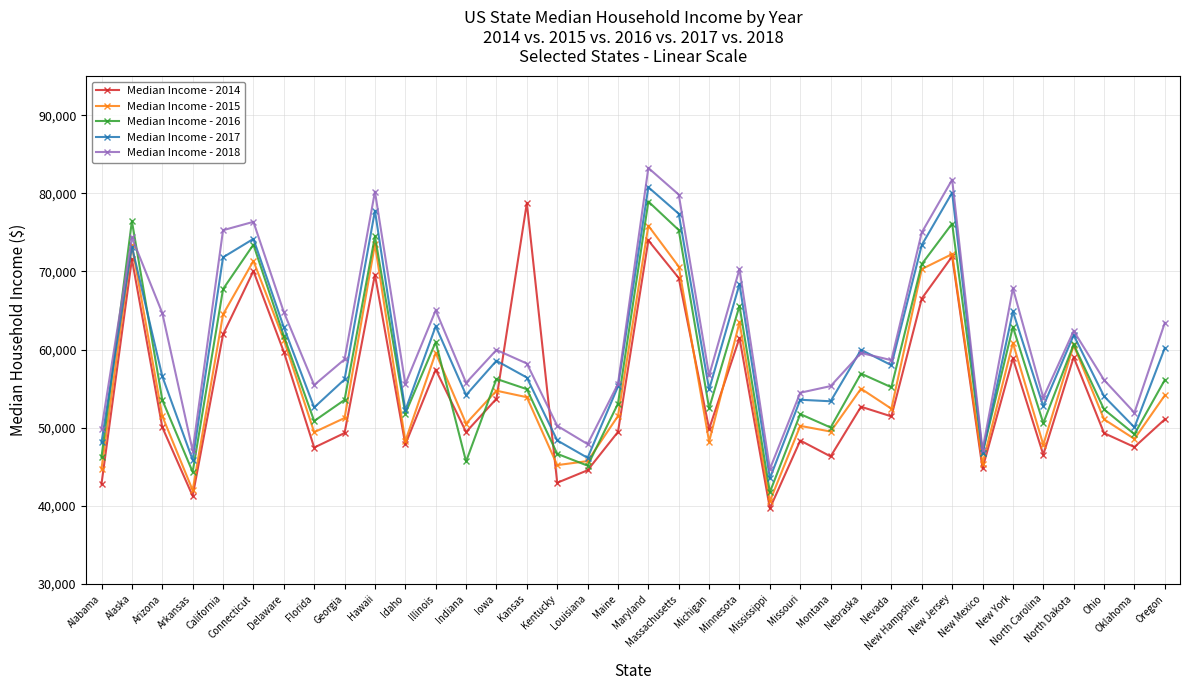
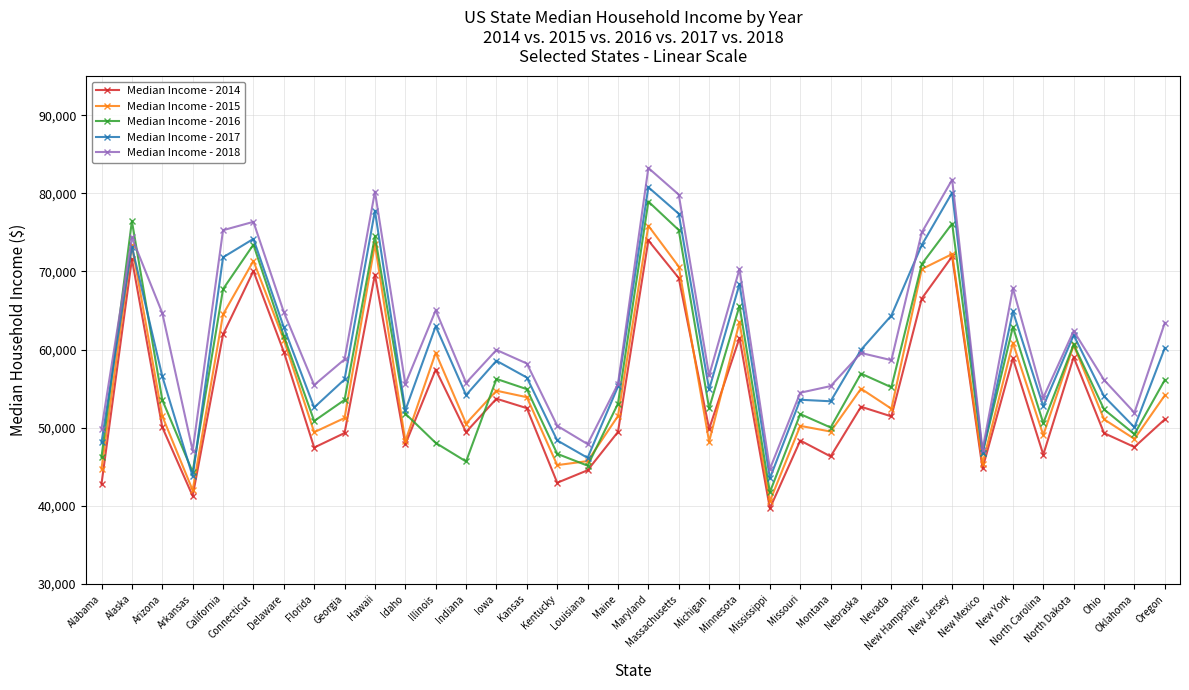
  {
    "Median Income - 2014": {
      "Alabama": "43,000",
      "Alaska": "72,000",
      "Arizona": "50,000",
      "Arkansas": "41,000",
      "California": "62,000",
      "Connecticut": "70,000",
      "Delaware": "60,000",
      "Florida": "47,000",
      "Georgia": "49,000",
      "Hawaii": "70,000",
      "Idaho": "48,000",
      "Illinois": "57,000",
      "Indiana": "49,000",
      "Iowa": "54,000",
-     "Kansas": "79,000",
+     "Kansas": "53,000",
      "Kentucky": "43,000",
      "Louisiana": "45,000",
      "Maine": "49,000",
      "Maryland": "74,000",
      "Massachusetts": "69,000",
      "Michigan": "50,000",
      "Minnesota": "61,000",
      "Mississippi": "40,000",
      "Missouri": "48,000",
      "Montana": "46,000",
      "Nebraska": "53,000",
      "Nevada": "51,000",
      "New Hampshire": "67,000",
      "New Mexico": "45,000",
      "New York": "59,000",
      "North Carolina": "47,000",
      "North Dakota": "59,000",
      "Ohio": "49,000",
      "Oklahoma": "48,000",
      "Oregon": "51,000"
    },
    "Median Income - 2015": {
      "Alabama": "45,000",
      "Arizona": "51,000",
      "Arkansas": "42,000",
      "California": "65,000",
      "Connecticut": "71,000",
      "Delaware": "61,000",
      "Florida": "49,000",
      "Georgia": "51,000",
      "Hawaii": "73,000",
      "Idaho": "48,000",
      "Illinois": "60,000",
      "Indiana": "51,000",
      "Iowa": "55,000",
      "Kansas": "54,000",
      "Kentucky": "45,000",
      "Louisiana": "46,000",
      "Maine": "51,000",
      "Maryland": "76,000",
      "Massachusetts": "71,000",
      "Michigan": "48,000",
      "Minnesota": "63,000",
      "Mississippi": "41,000",
      "Missouri": "50,000",
      "Montana": "50,000",
      "Nebraska": "55,000",
      "Nevada": "52,000",
      "New Hampshire": "70,000",
      "New Mexico": "45,000",
      "New York": "61,000",
-     "North Carolina": "48,000",
+     "North Carolina": "49,000",
      "Ohio": "51,000",
      "Oklahoma": "49,000",
      "Oregon": "54,000"
    },
    "Median Income - 2016": {
      "Alabama": "46,000",
      "Alaska": "76,000",
      "Arizona": "54,000",
      "Arkansas": "44,000",
      "California": "68,000",
      "Connecticut": "73,000",
      "Delaware": "62,000",
      "Florida": "51,000",
      "Georgia": "54,000",
      "Hawaii": "75,000",
      "Idaho": "52,000",
-     "Illinois": "61,000",
+     "Illinois": "48,000",
      "Indiana": "46,000",
      "Iowa": "56,000",
      "Kansas": "55,000",
      "Kentucky": "47,000",
      "Louisiana": "45,000",
      "Maine": "53,000",
      "Maryland": "79,000",
      "Massachusetts": "75,000",
      "Michigan": "52,000",
      "Minnesota": "66,000",
      "Mississippi": "42,000",
      "Missouri": "52,000",
      "Montana": "50,000",
      "Nebraska": "57,000",
      "Nevada": "55,000",
      "New Hampshire": "71,000",
      "New Jersey": "76,000",
      "New York": "63,000",
      "North Carolina": "51,000",
      "Ohio": "52,000",
      "Oklahoma": "49,000",
      "Oregon": "56,000"
    },
    "Median Income - 2017": {
      "Alabama": "48,000",
      "Arizona": "57,000",
-     "Arkansas": "46,000",
+     "Arkansas": "44,000",
      "California": "72,000",
      "Connecticut": "74,000",
      "Delaware": "63,000",
      "Florida": "53,000",
      "Georgia": "56,000",
      "Hawaii": "78,000",
      "Idaho": "52,000",
      "Illinois": "63,000",
      "Indiana": "54,000",
      "Iowa": "59,000",
      "Kansas": "56,000",
      "Kentucky": "48,000",
      "Louisiana": "46,000",
      "Maine": "55,000",
      "Maryland": "81,000",
      "Massachusetts": "77,000",
      "Michigan": "55,000",
      "Minnesota": "68,000",
      "Mississippi": "44,000",
      "Missouri": "54,000",
      "Montana": "53,000",
      "Nebraska": "60,000",
-     "Nevada": "58,000",
+     "Nevada": "64,000",
      "New Hampshire": "73,000",
      "New Jersey": "80,000",
      "New York": "65,000",
      "North Carolina": "53,000",
      "North Dakota": "62,000",
      "Ohio": "54,000",
      "Oklahoma": "50,000",
      "Oregon": "60,000"
    },
    "Median Income - 2018": {
      "Alabama": "50,000",
      "Alaska": "74,000",
      "Arizona": "65,000",
      "Arkansas": "47,000",
      "California": "75,000",
      "Connecticut": "76,000",
      "Delaware": "65,000",
      "Florida": "55,000",
      "Georgia": "59,000",
      "Hawaii": "80,000",
      "Idaho": "56,000",
      "Illinois": "65,000",
      "Indiana": "56,000",
      "Iowa": "60,000",
      "Kansas": "58,000",
      "Kentucky": "50,000",
      "Louisiana": "48,000",
      "Maine": "56,000",
      "Maryland": "83,000",
      "Massachusetts": "80,000",
      "Michigan": "57,000",
      "Minnesota": "70,000",
      "Mississippi": "45,000",
      "Missouri": "54,000",
      "Montana": "55,000",
      "Nebraska": "60,000",
      "Nevada": "59,000",
      "New Hampshire": "75,000",
      "New Jersey": "82,000",
      "New Mexico": "47,000",
      "New York": "68,000",
      "North Carolina": "54,000",
      "North Dakota": "62,000",
      "Ohio": "56,000",
      "Oklahoma": "52,000",
      "Oregon": "63,000"
    }
  }
